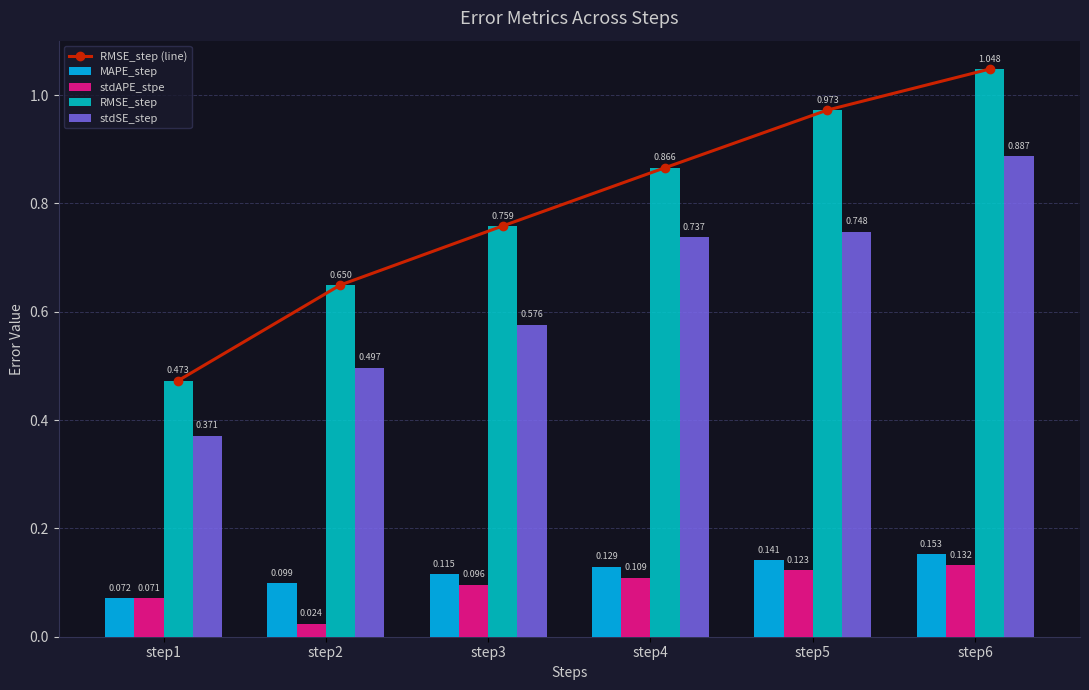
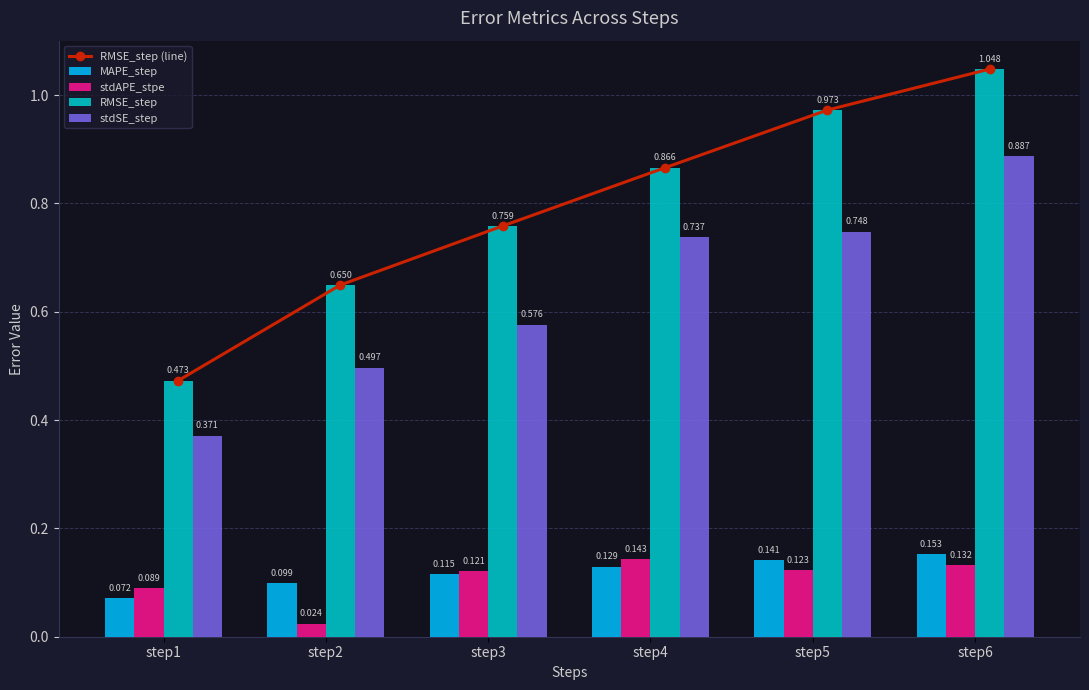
  {
    "stdAPE_stpe": {
-     "step1": 0.071,
+     "step1": 0.089,
      "step2": 0.024,
-     "step3": 0.096,
-     "step4": 0.109,
+     "step3": 0.121,
+     "step4": 0.143,
      "step5": 0.123,
      "step6": 0.132
    },
    "stdSE_step": {
      "step1": 0.371,
      "step2": 0.497,
      "step3": 0.576,
      "step4": 0.737,
      "step5": 0.748,
      "step6": 0.887
    }
  }
